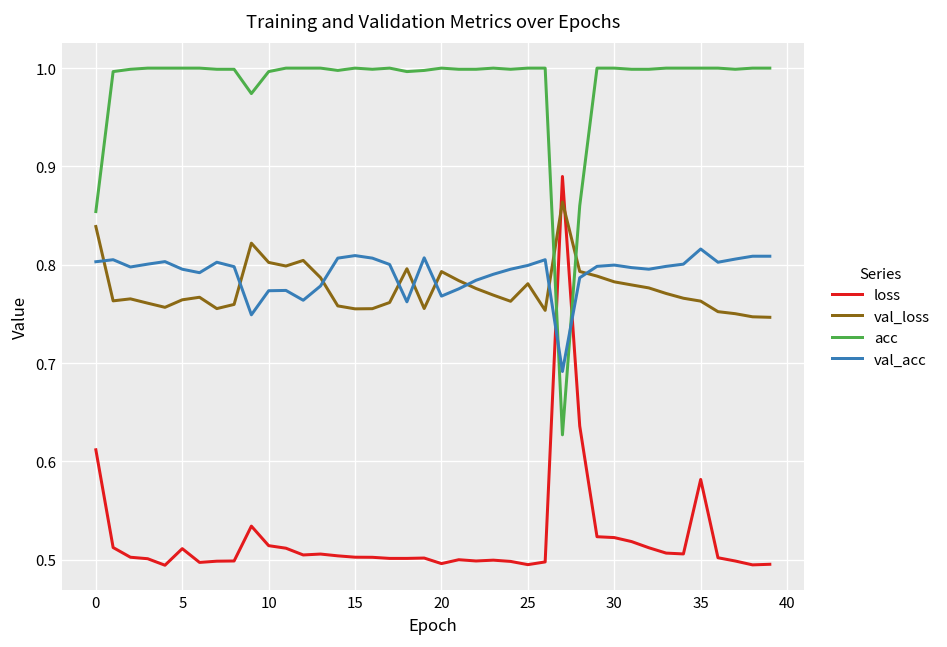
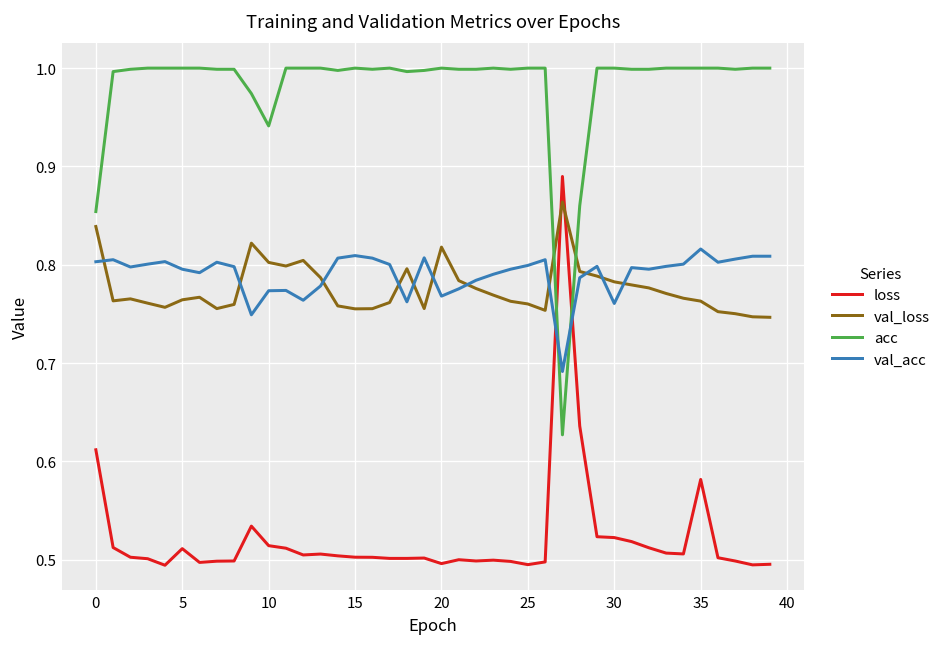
  {
    "loss": {
      "0": 0.61,
      "5": 0.51,
      "10": 0.51,
      "15": 0.50,
      "20": 0.50,
      "25": 0.50,
      "30": 0.52,
      "35": 0.58
    },
    "val_loss": {
      "0": 0.84,
      "5": 0.76,
      "10": 0.80,
      "15": 0.76,
-     "20": 0.79,
-     "25": 0.78,
+     "20": 0.82,
+     "25": 0.76,
      "30": 0.78,
      "35": 0.76
    },
    "acc": {
      "0": 0.85,
      "5": 1.00,
-     "10": 1.00,
+     "10": 0.94,
      "15": 1.00,
      "20": 1.00,
      "25": 1.00,
      "30": 1.00,
      "35": 1.00
    },
    "val_acc": {
      "0": 0.80,
      "5": 0.80,
      "10": 0.77,
      "15": 0.81,
      "20": 0.77,
      "25": 0.80,
-     "30": 0.80,
+     "30": 0.76,
      "35": 0.82
    }
  }
